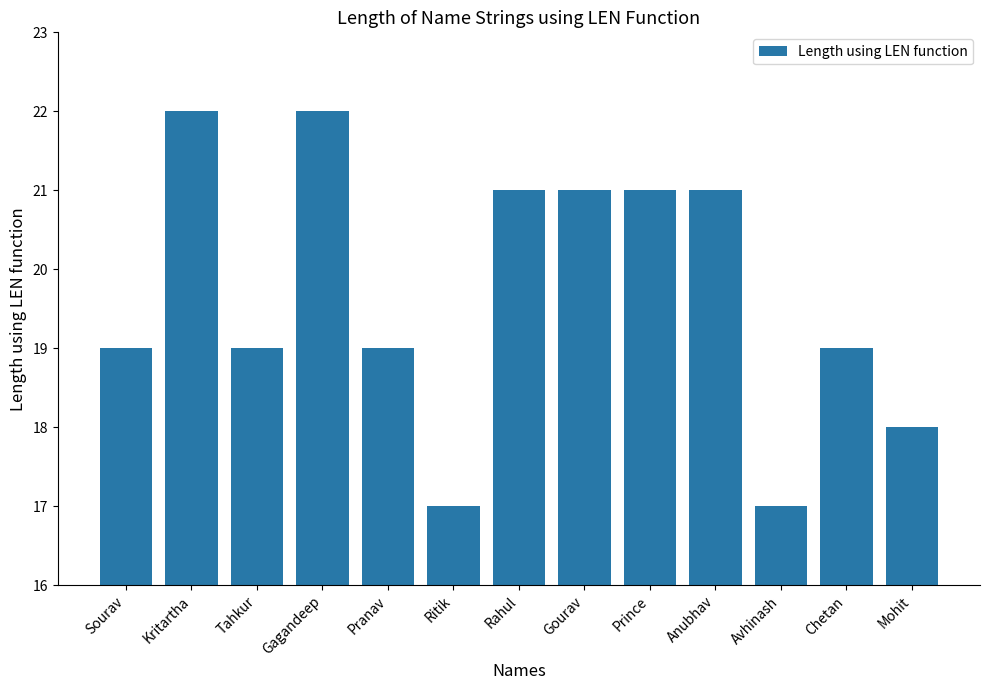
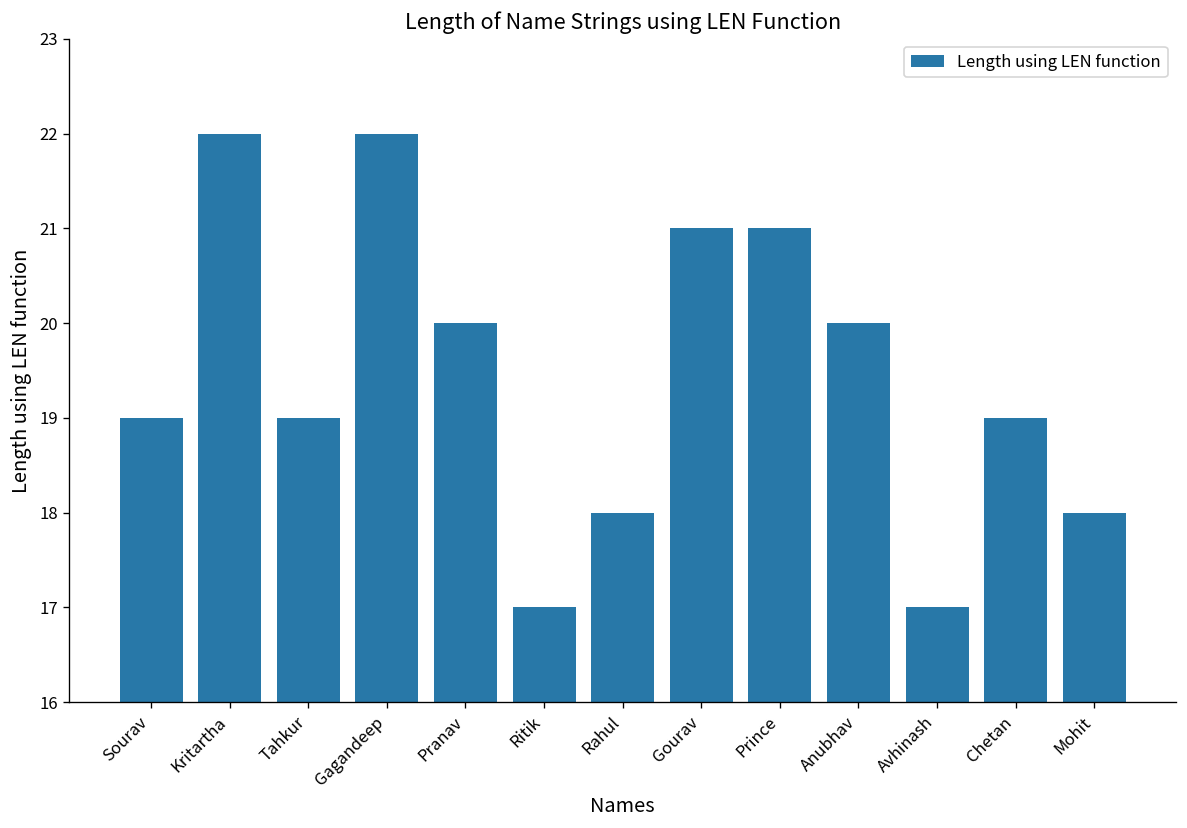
  {
    "Sourav": 19,
    "Kritartha": 22,
    "Tahkur": 19,
    "Gagandeep": 22,
-   "Pranav": 19,
+   "Pranav": 20,
    "Ritik": 17,
-   "Rahul": 21,
+   "Rahul": 18,
    "Gourav": 21,
    "Prince": 21,
-   "Anubhav": 21,
+   "Anubhav": 20,
    "Avhinash": 17,
    "Chetan": 19,
    "Mohit": 18
  }
